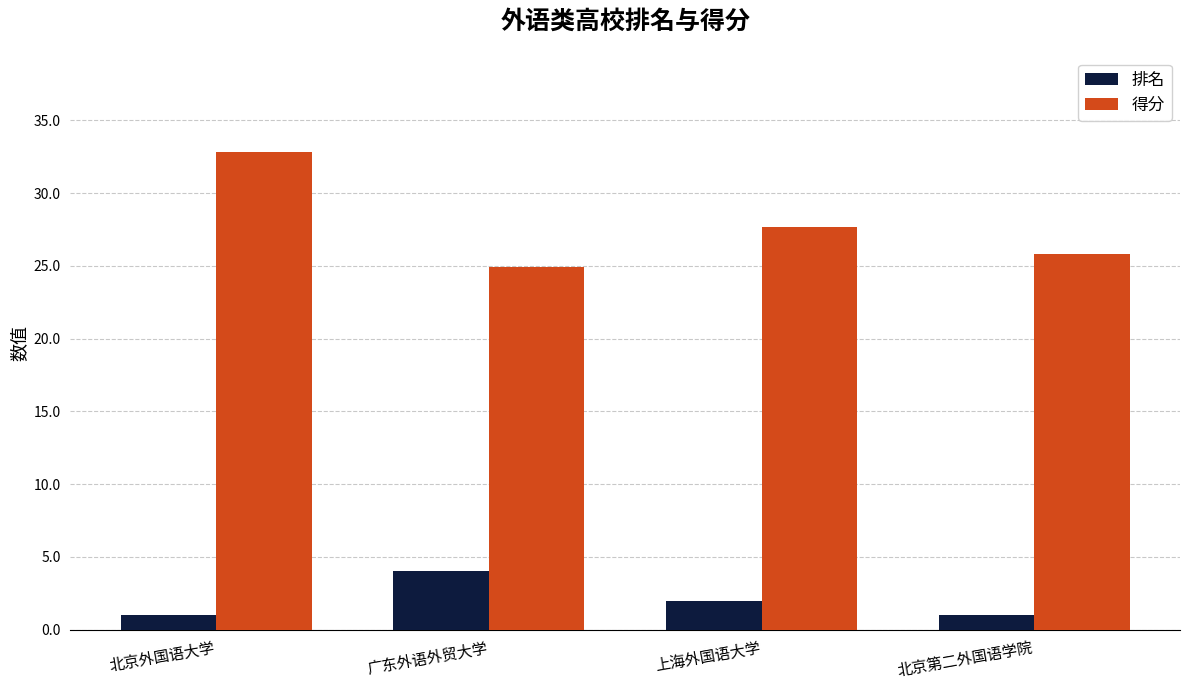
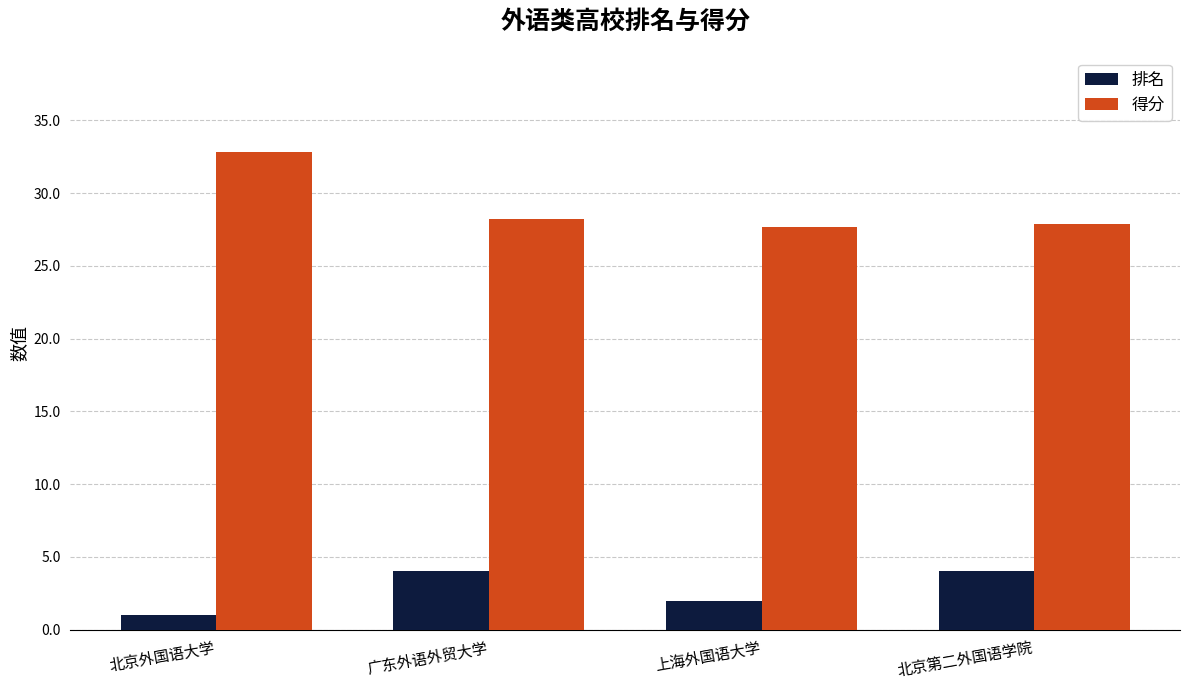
  {
    "排名": {
      "北京外国语大学": 1,
      "广东外语外贸大学": 4,
      "上海外国语大学": 2,
-     "北京第二外国语学院": 1
+     "北京第二外国语学院": 4
    },
    "得分": {
      "北京外国语大学": 32.8,
-     "广东外语外贸大学": 24.9,
+     "广东外语外贸大学": 28.2,
      "上海外国语大学": 27.7,
-     "北京第二外国语学院": 25.8
+     "北京第二外国语学院": 27.9
    }
  }
